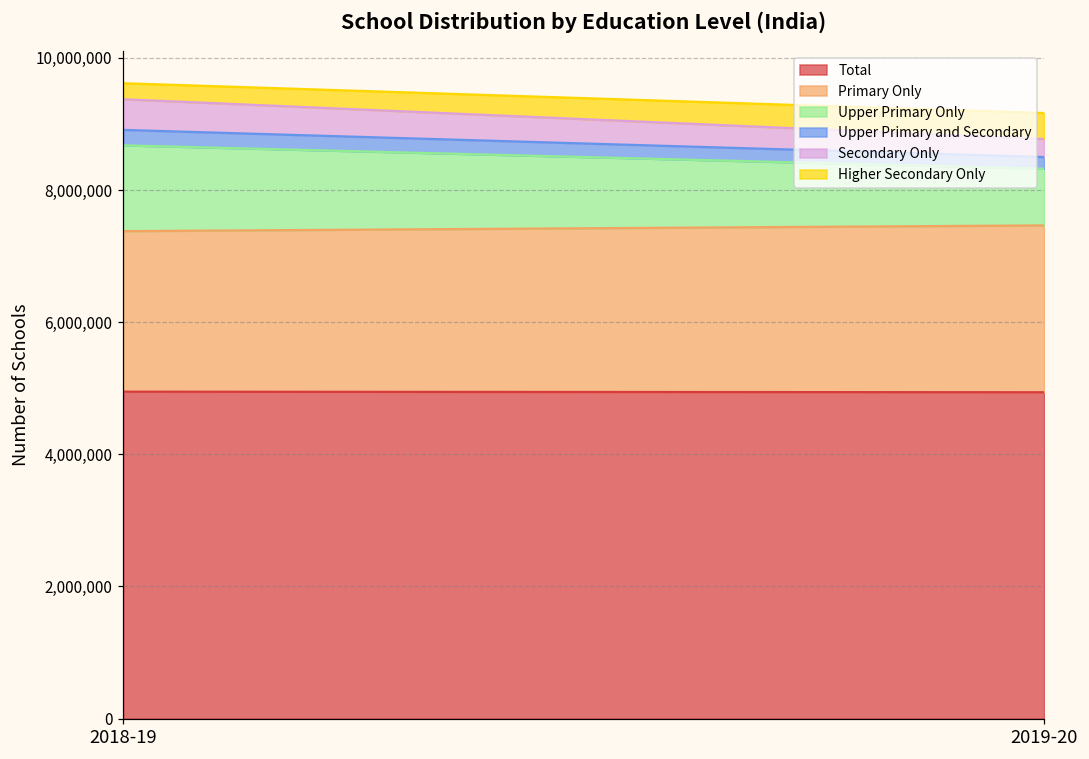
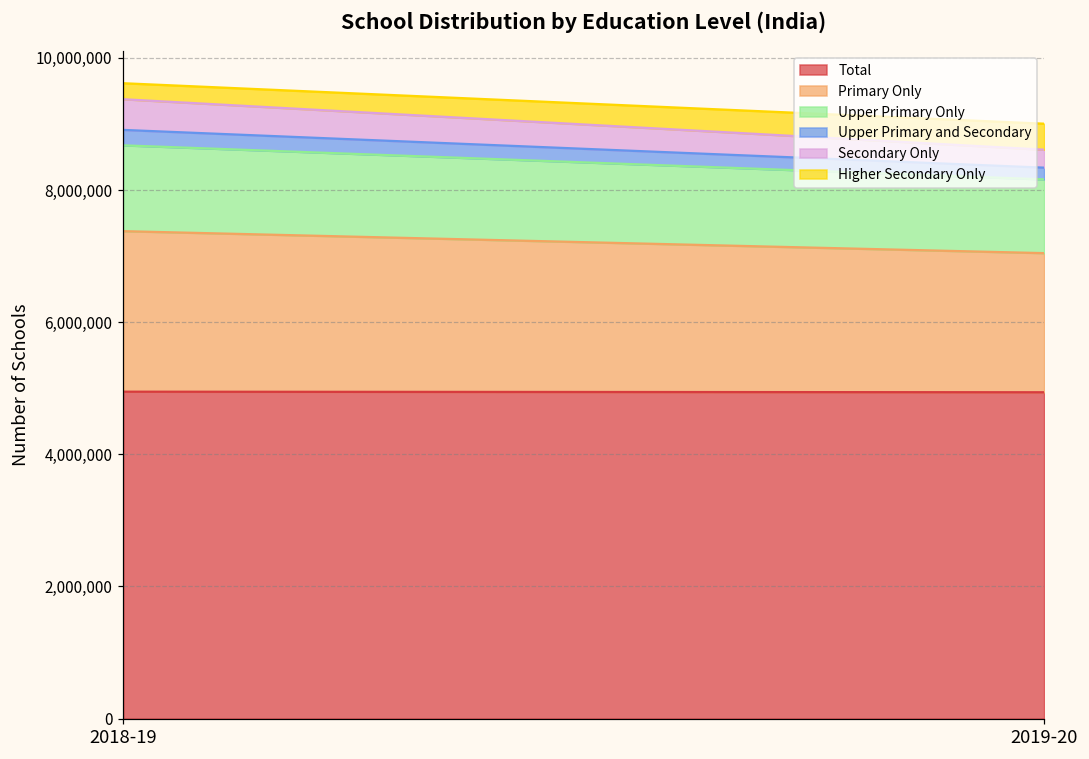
  {
    "Total": {
      "2018-19": "4,900,000",
      "2019-20": "4,900,000"
    },
    "Primary Only": {
      "2018-19": "2,400,000",
-     "2019-20": "2,500,000"
+     "2019-20": "2,100,000"
    },
    "Upper Primary Only": {
      "2018-19": "1,300,000",
-     "2019-20": "900,000"
+     "2019-20": "1,100,000"
    },
    "Upper Primary and Secondary": {
      "2018-19": "200,000",
      "2019-20": "200,000"
    },
    "Secondary Only": {
      "2018-19": "500,000",
      "2019-20": "300,000"
    },
    "Higher Secondary Only": {
      "2018-19": "200,000",
      "2019-20": "400,000"
    }
  }
